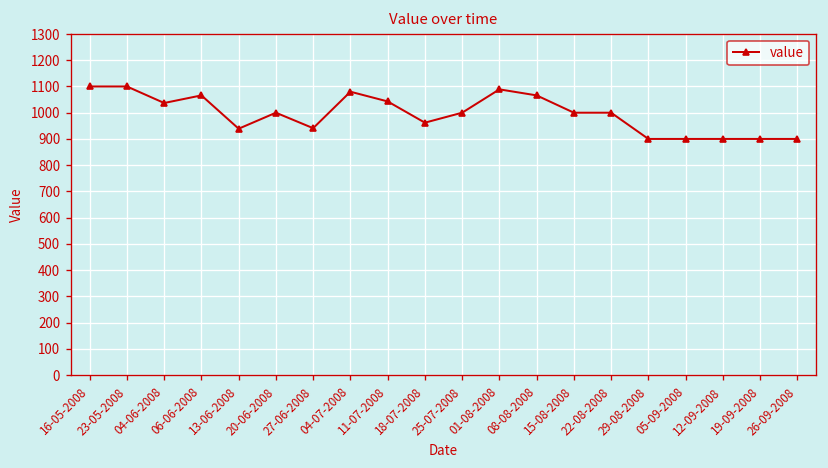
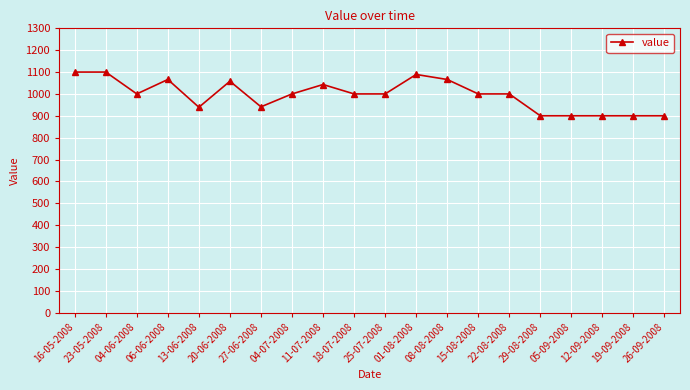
  {
    "16-05-2008": 1100,
    "23-05-2008": 1100,
-   "04-06-2008": 1040,
+   "04-06-2008": 1000,
    "06-06-2008": 1070,
    "13-06-2008": 940,
-   "20-06-2008": 1000,
+   "20-06-2008": 1060,
    "27-06-2008": 940,
-   "04-07-2008": 1080,
+   "04-07-2008": 1000,
    "11-07-2008": 1040,
-   "18-07-2008": 960,
+   "18-07-2008": 1000,
    "25-07-2008": 1000,
    "01-08-2008": 1090,
    "08-08-2008": 1070,
    "15-08-2008": 1000,
    "22-08-2008": 1000,
    "29-08-2008": 900,
    "05-09-2008": 900,
    "12-09-2008": 900,
    "19-09-2008": 900,
    "26-09-2008": 900
  }
